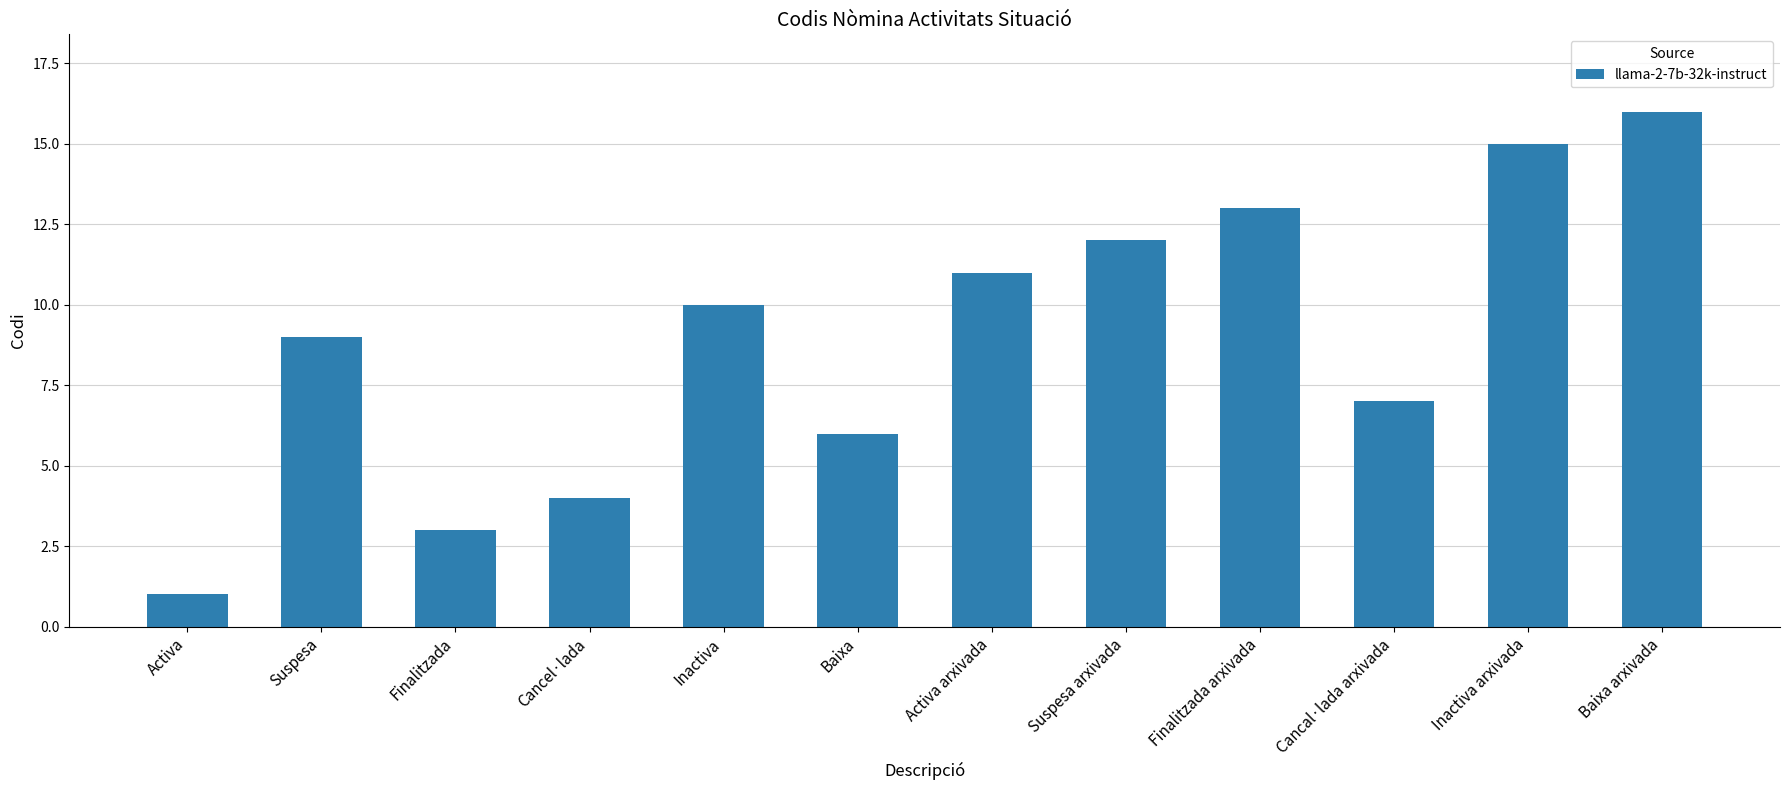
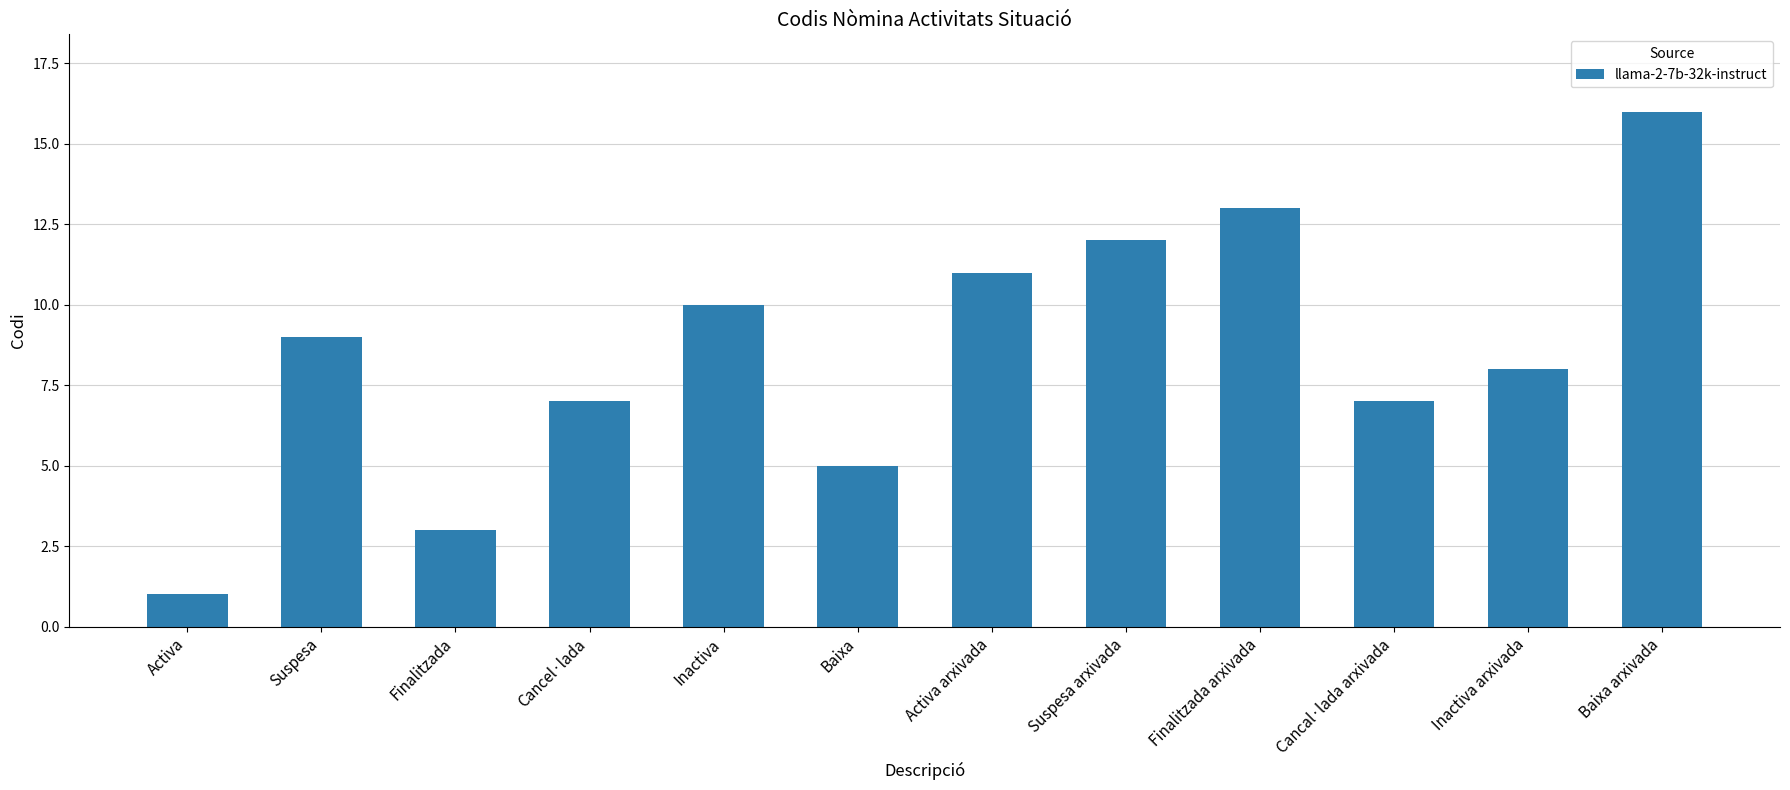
  {
    "Activa": 1,
    "Suspesa": 9,
    "Finalitzada": 3,
-   "Cancel·lada": 4,
+   "Cancel·lada": 7,
    "Inactiva": 10,
-   "Baixa": 6,
+   "Baixa": 5,
    "Activa arxivada": 11,
    "Suspesa arxivada": 12,
    "Finalitzada arxivada": 13,
    "Cancal·lada arxivada": 7,
-   "Inactiva arxivada": 15,
+   "Inactiva arxivada": 8,
    "Baixa arxivada": 16
  }
